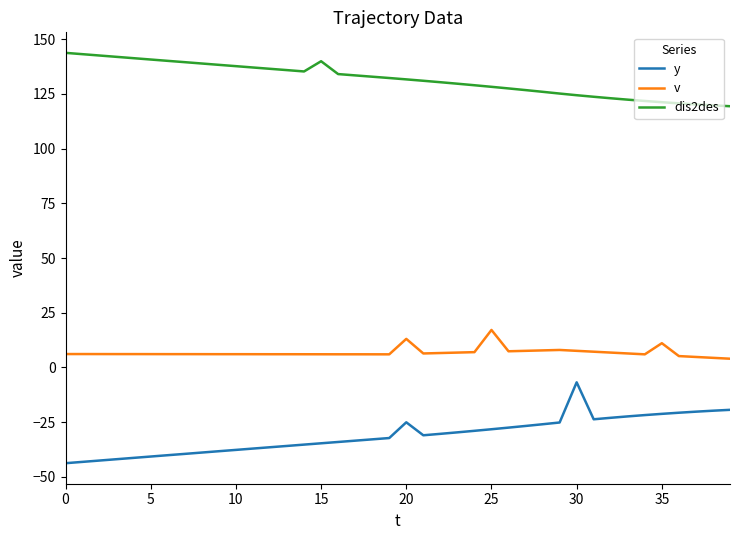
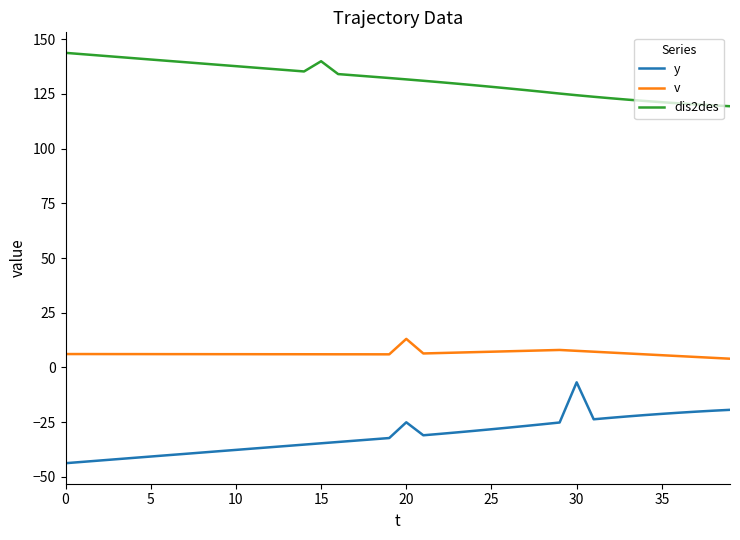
  {
    "y": {
      "0": -44,
      "5": -41,
      "10": -38,
      "15": -35,
      "20": -25,
      "25": -28,
      "30": -7,
      "35": -21
    },
    "v": {
      "0": 6,
      "5": 6,
      "10": 6,
      "15": 6,
      "20": 13,
-     "25": 17,
+     "25": 7,
      "30": 8,
-     "35": 11
+     "35": 6
    },
    "dis2des": {
      "0": 144,
      "5": 141,
      "10": 138,
      "15": 140,
      "20": 132,
      "25": 128,
      "30": 124
    }
  }
